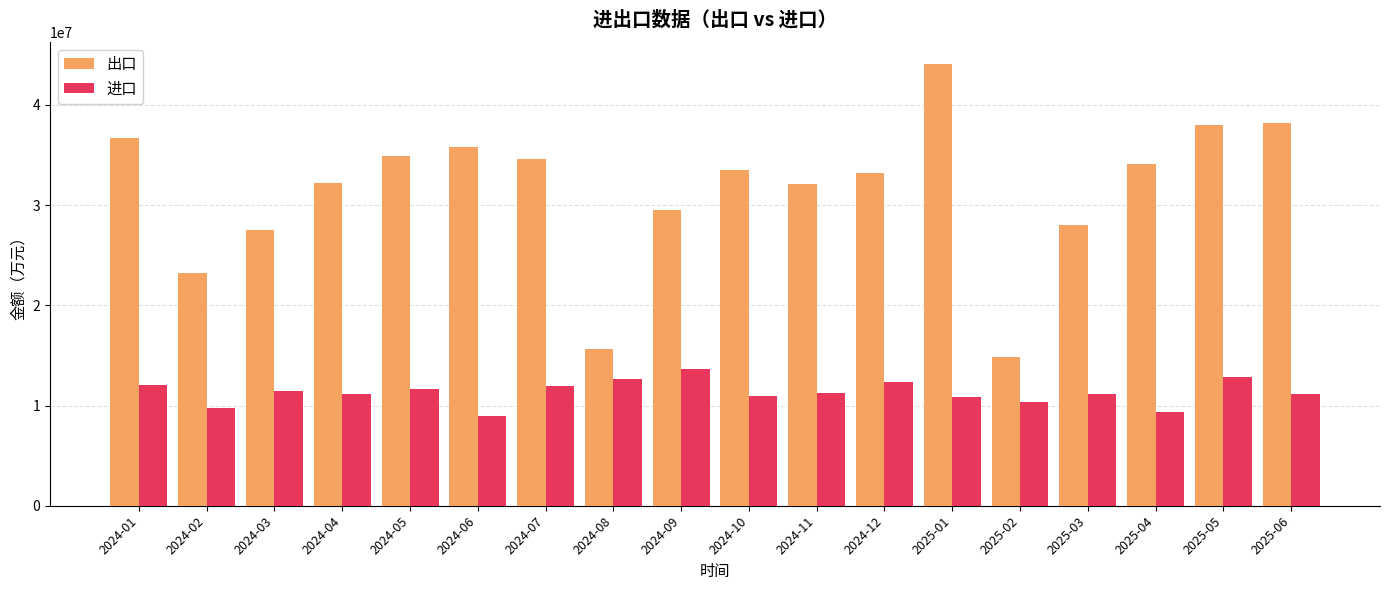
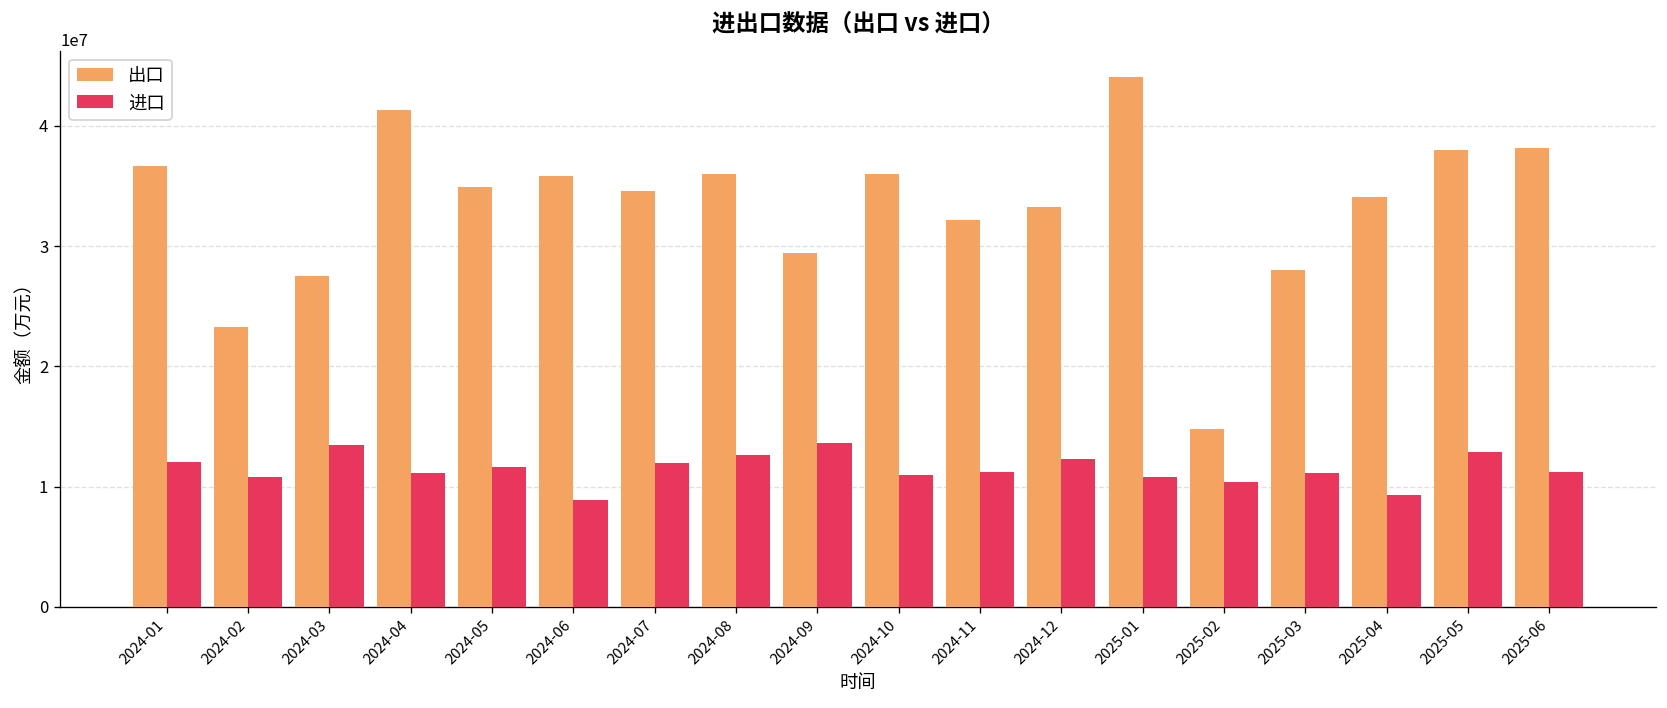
  {
    "出口": {
      "2024-01": 36700000,
      "2024-02": 23200000,
      "2024-03": 27600000,
-     "2024-04": 32200000,
+     "2024-04": 41400000,
      "2024-05": 34900000,
      "2024-06": 35800000,
      "2024-07": 34600000,
-     "2024-08": 15700000,
+     "2024-08": 36000000,
      "2024-09": 29500000,
-     "2024-10": 33500000,
+     "2024-10": 36000000,
      "2024-11": 32100000,
      "2024-12": 33200000,
      "2025-01": 44100000,
      "2025-02": 14800000,
      "2025-03": 28000000,
      "2025-04": 34100000,
      "2025-05": 38000000,
      "2025-06": 38200000
    },
    "进口": {
      "2024-01": 12000000,
-     "2024-02": 9700000,
-     "2024-03": 11400000,
+     "2024-02": 10800000,
+     "2024-03": 13500000,
      "2024-04": 11200000,
      "2024-05": 11600000,
      "2024-06": 8900000,
      "2024-07": 12000000,
      "2024-08": 12600000,
      "2024-09": 13600000,
      "2024-10": 11000000,
      "2024-11": 11200000,
      "2024-12": 12300000,
      "2025-01": 10800000,
      "2025-02": 10300000,
      "2025-03": 11100000,
      "2025-04": 9300000,
      "2025-05": 12900000,
      "2025-06": 11200000
    }
  }
